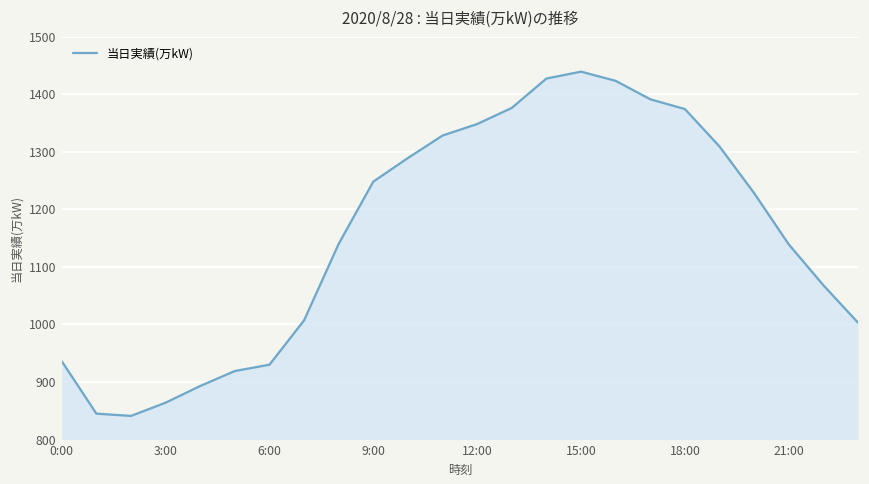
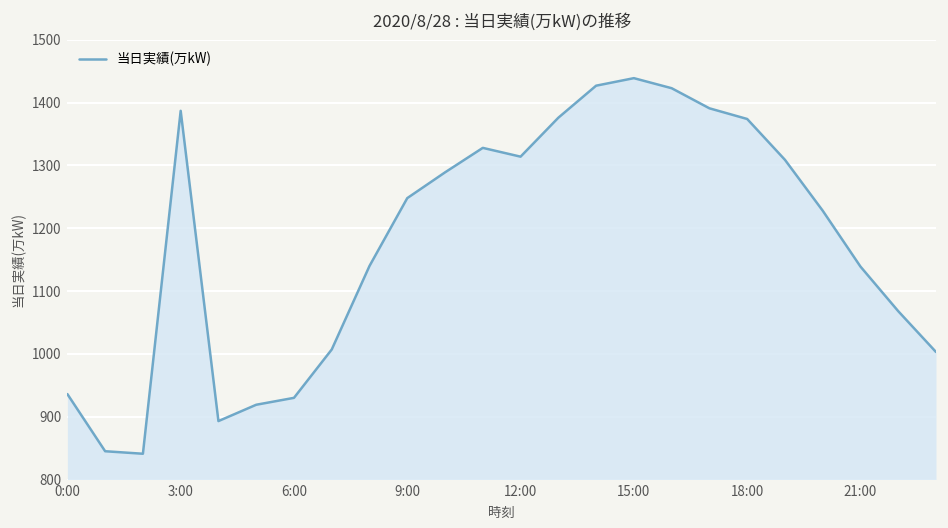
  {
    "0:00": 940,
-   "3:00": 860,
+   "3:00": 1390,
    "6:00": 930,
    "9:00": 1250,
-   "12:00": 1350,
+   "12:00": 1310,
    "15:00": 1440,
    "18:00": 1370,
    "21:00": 1140
  }
